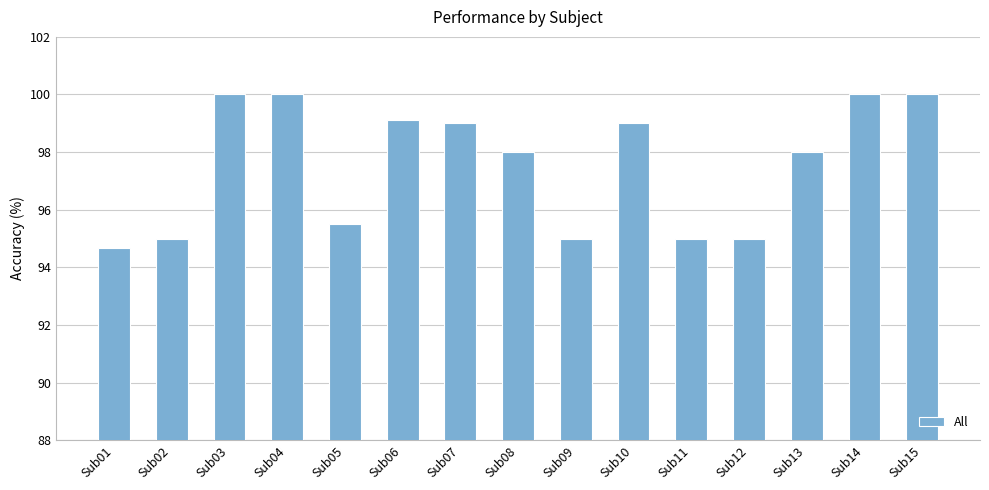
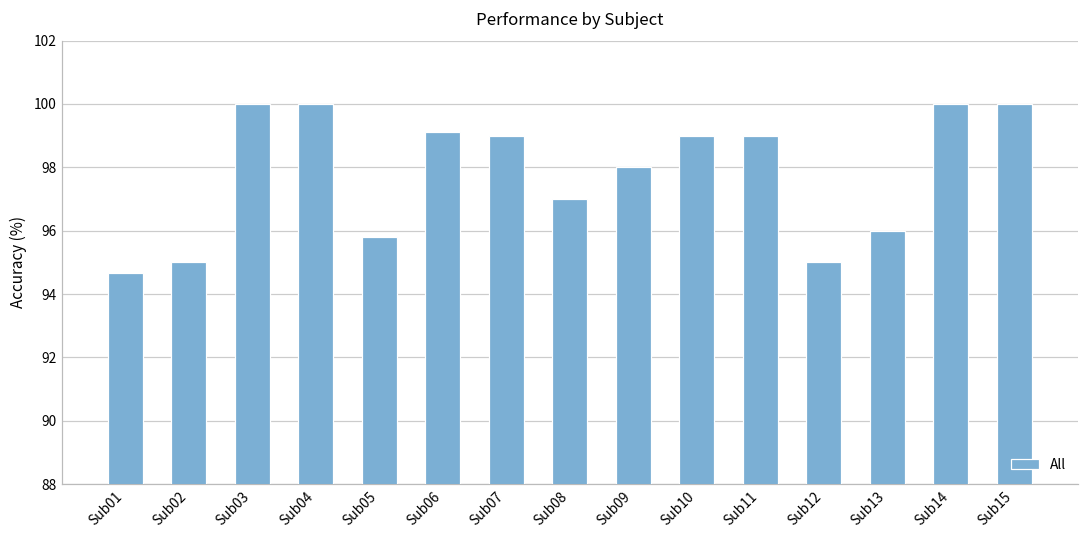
  {
    "Sub01": 94.7,
    "Sub02": 95.0,
    "Sub03": 100.0,
    "Sub04": 100.0,
-   "Sub05": 95.5,
+   "Sub05": 95.8,
    "Sub06": 99.1,
    "Sub07": 99.0,
-   "Sub08": 98,
-   "Sub09": 95,
+   "Sub08": 97,
+   "Sub09": 98,
    "Sub10": 99.0,
-   "Sub11": 95,
+   "Sub11": 99,
    "Sub12": 95.0,
-   "Sub13": 98,
+   "Sub13": 96,
    "Sub14": 100.0,
    "Sub15": 100.0
  }
